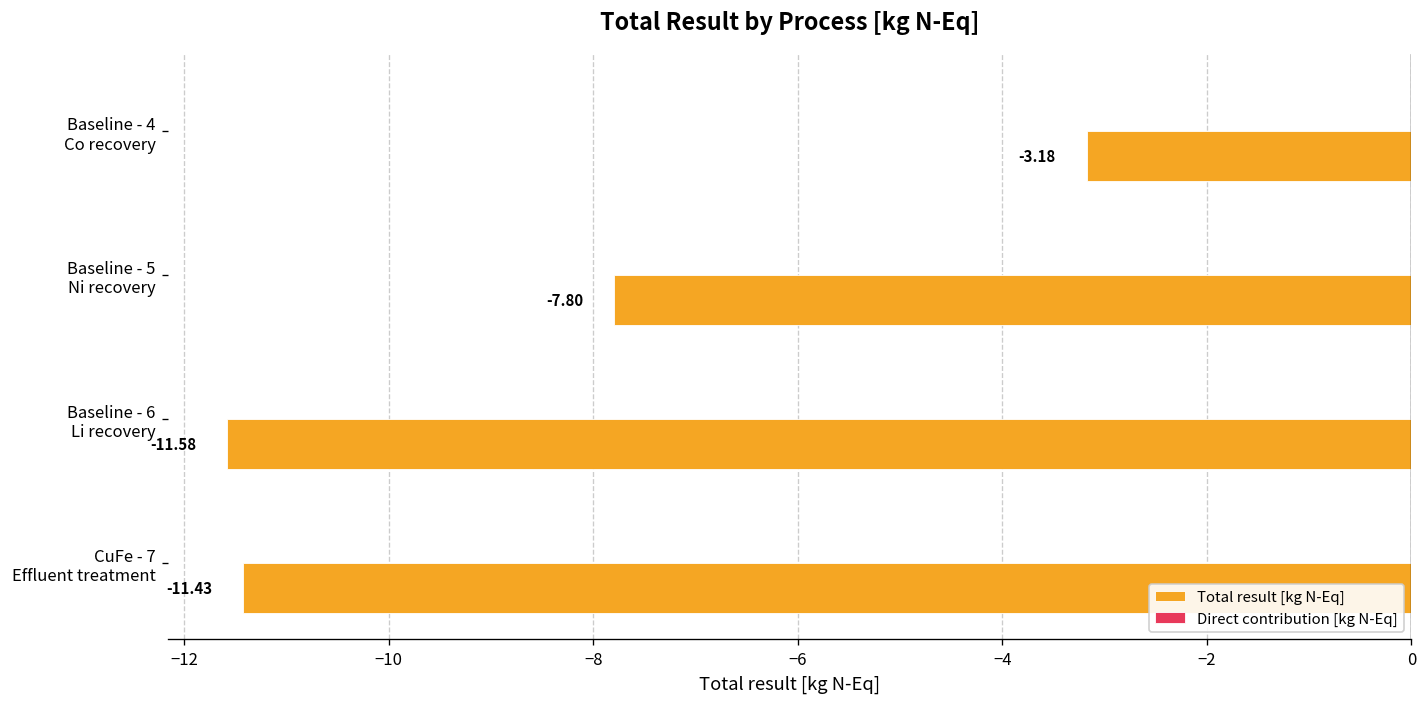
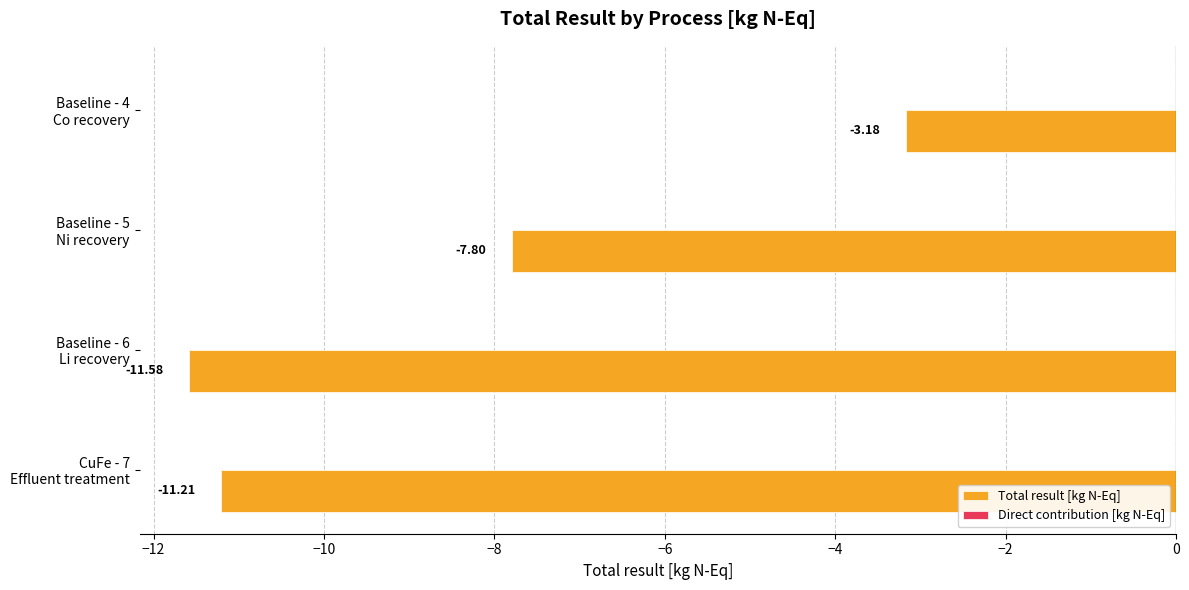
  {
    "Total result [kg N-Eq]": {
-     "CuFe - 7 Effluent treatment": -11.43
+     "CuFe - 7 Effluent treatment": -11.21
    },
    "Direct contribution [kg N-Eq]": {
      "Baseline - 4 Co recovery": 0.0,
      "Baseline - 5 Ni recovery": 0.0,
      "Baseline - 6 Li recovery": 0.0,
      "CuFe - 7 Effluent treatment": 0.0
    }
  }
